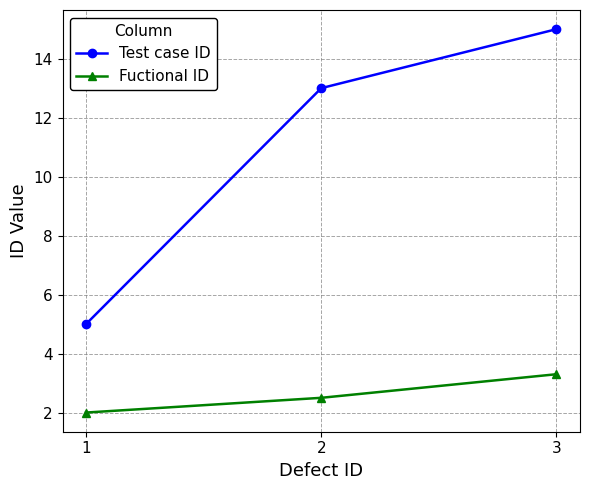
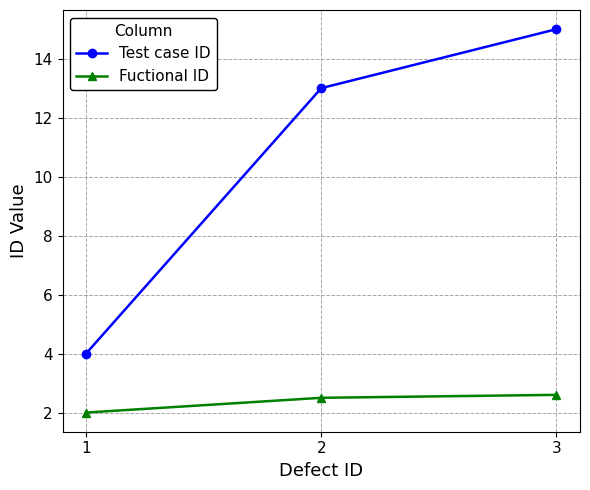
  {
    "Test case ID": {
-     "1": 5,
+     "1": 4,
      "2": 13,
      "3": 15
    },
    "Fuctional ID": {
      "1": 2.0,
      "2": 2.5,
-     "3": 3.3
+     "3": 2.6
    }
  }
